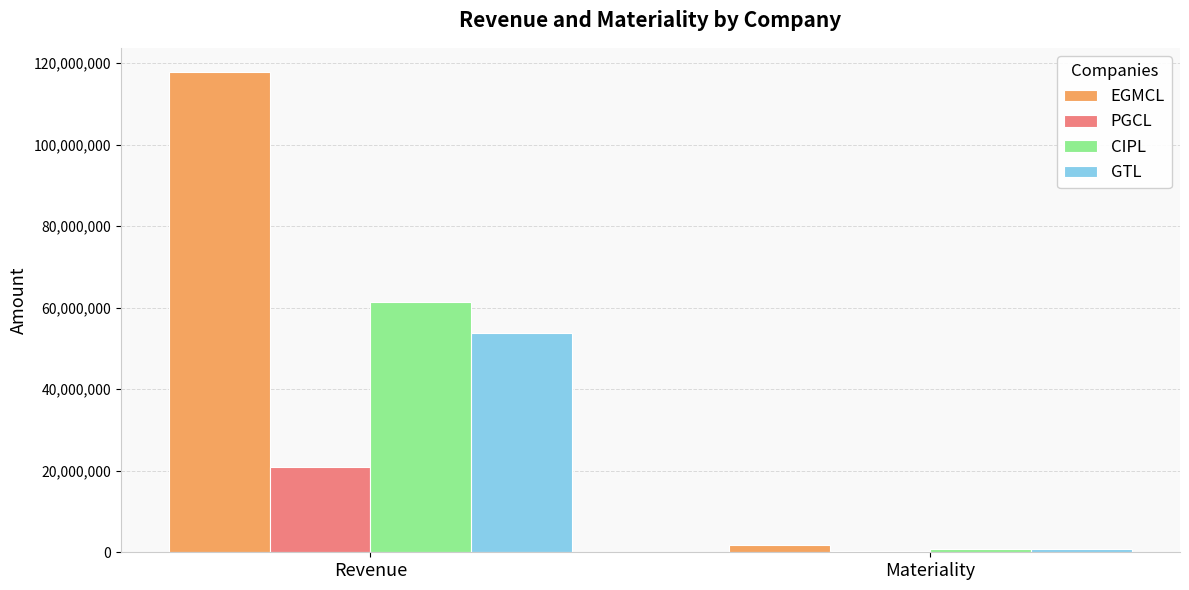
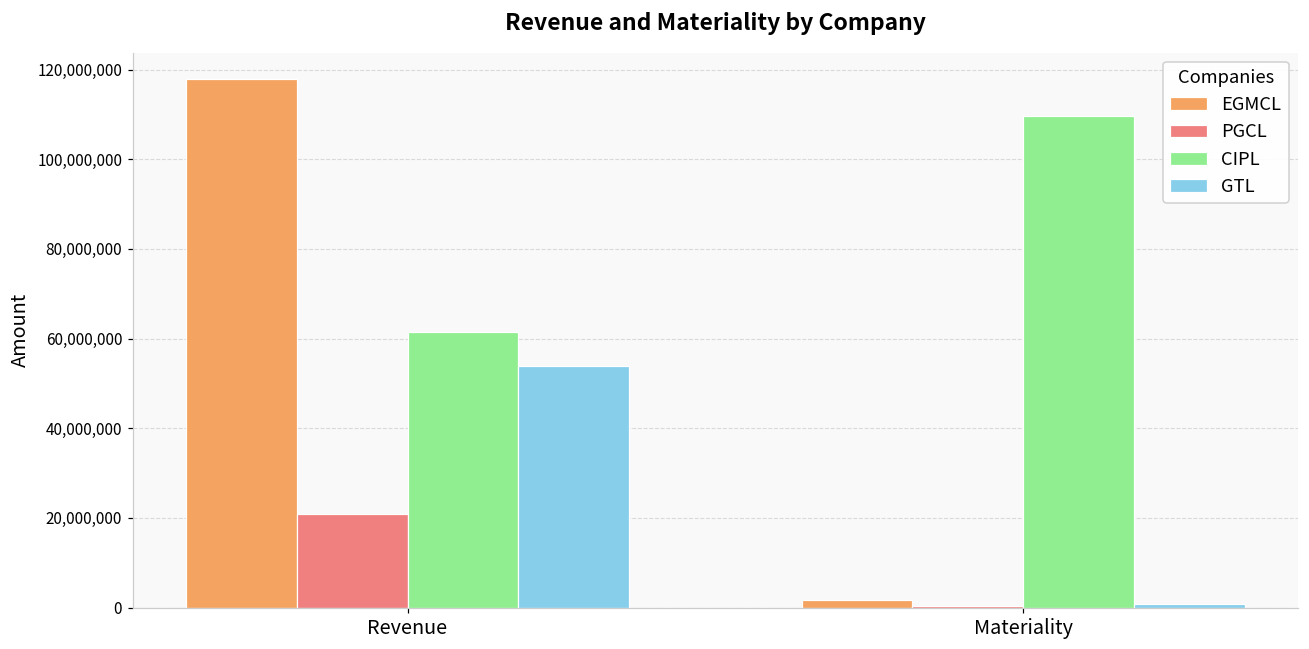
  {
    "CIPL": {
      "Revenue": "62,000,000",
-     "Materiality": "1,000,000"
+     "Materiality": "110,000,000"
    },
    "GTL": {
      "Revenue": "54,000,000",
      "Materiality": "1,000,000"
    }
  }
